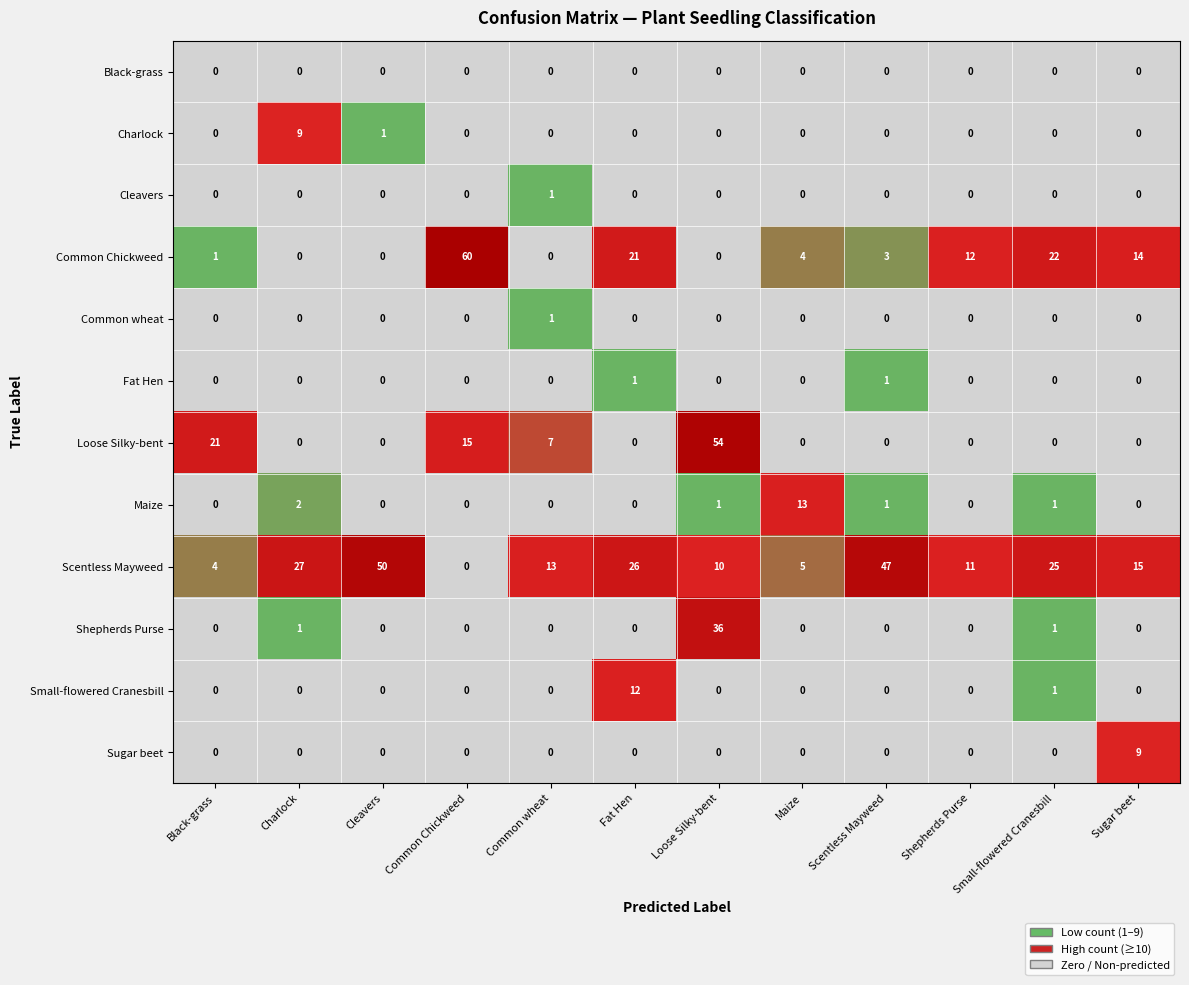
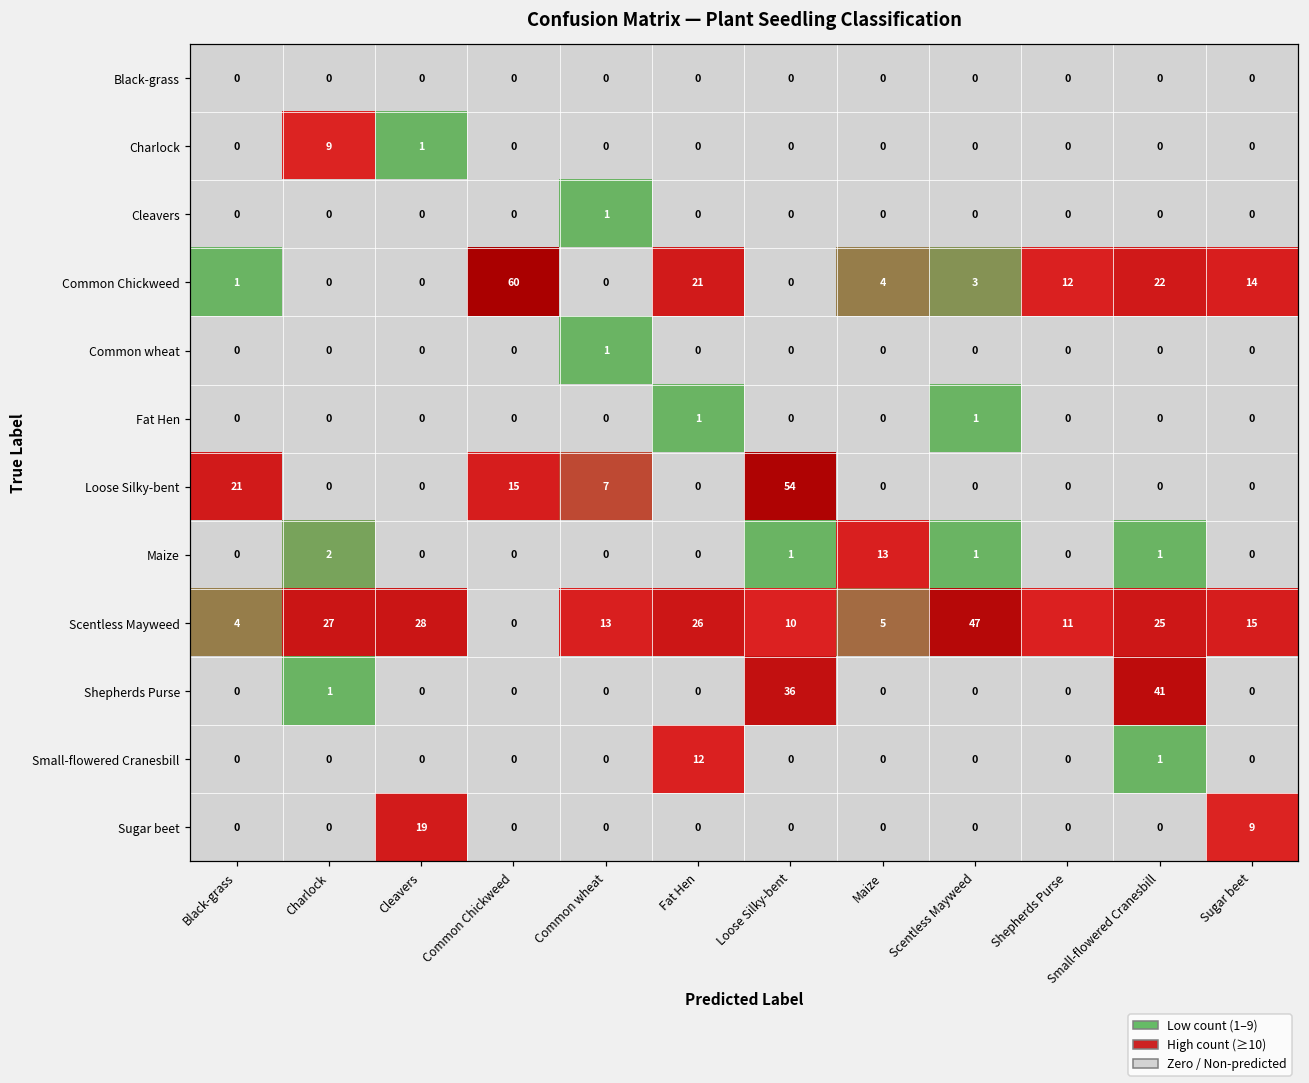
  {
    "Black-grass": {
      "Black-grass": 0,
      "Charlock": 0,
      "Cleavers": 0,
      "Common Chickweed": 0,
      "Common wheat": 0,
      "Fat Hen": 0,
      "Loose Silky-bent": 0,
      "Maize": 0,
      "Scentless Mayweed": 0,
      "Shepherds Purse": 0,
      "Small-flowered Cranesbill": 0,
      "Sugar beet": 0
    },
    "Charlock": {
      "Black-grass": 0,
      "Charlock": 9,
      "Cleavers": 1,
      "Common Chickweed": 0,
      "Common wheat": 0,
      "Fat Hen": 0,
      "Loose Silky-bent": 0,
      "Maize": 0,
      "Scentless Mayweed": 0,
      "Shepherds Purse": 0,
      "Small-flowered Cranesbill": 0,
      "Sugar beet": 0
    },
    "Cleavers": {
      "Black-grass": 0,
      "Charlock": 0,
      "Cleavers": 0,
      "Common Chickweed": 0,
      "Common wheat": 1,
      "Fat Hen": 0,
      "Loose Silky-bent": 0,
      "Maize": 0,
      "Scentless Mayweed": 0,
      "Shepherds Purse": 0,
      "Small-flowered Cranesbill": 0,
      "Sugar beet": 0
    },
    "Common Chickweed": {
      "Black-grass": 1,
      "Charlock": 0,
      "Cleavers": 0,
      "Common Chickweed": 60,
      "Common wheat": 0,
      "Fat Hen": 21,
      "Loose Silky-bent": 0,
      "Maize": 4,
      "Scentless Mayweed": 3,
      "Shepherds Purse": 12,
      "Small-flowered Cranesbill": 22,
      "Sugar beet": 14
    },
    "Common wheat": {
      "Black-grass": 0,
      "Charlock": 0,
      "Cleavers": 0,
      "Common Chickweed": 0,
      "Common wheat": 1,
      "Fat Hen": 0,
      "Loose Silky-bent": 0,
      "Maize": 0,
      "Scentless Mayweed": 0,
      "Shepherds Purse": 0,
      "Small-flowered Cranesbill": 0,
      "Sugar beet": 0
    },
    "Fat Hen": {
      "Black-grass": 0,
      "Charlock": 0,
      "Cleavers": 0,
      "Common Chickweed": 0,
      "Common wheat": 0,
      "Fat Hen": 1,
      "Loose Silky-bent": 0,
      "Maize": 0,
      "Scentless Mayweed": 1,
      "Shepherds Purse": 0,
      "Small-flowered Cranesbill": 0,
      "Sugar beet": 0
    },
    "Loose Silky-bent": {
      "Black-grass": 21,
      "Charlock": 0,
      "Cleavers": 0,
      "Common Chickweed": 15,
      "Common wheat": 7,
      "Fat Hen": 0,
      "Loose Silky-bent": 54,
      "Maize": 0,
      "Scentless Mayweed": 0,
      "Shepherds Purse": 0,
      "Small-flowered Cranesbill": 0,
      "Sugar beet": 0
    },
    "Maize": {
      "Black-grass": 0,
      "Charlock": 2,
      "Cleavers": 0,
      "Common Chickweed": 0,
      "Common wheat": 0,
      "Fat Hen": 0,
      "Loose Silky-bent": 1,
      "Maize": 13,
      "Scentless Mayweed": 1,
      "Shepherds Purse": 0,
      "Small-flowered Cranesbill": 1,
      "Sugar beet": 0
    },
    "Scentless Mayweed": {
      "Black-grass": 4,
      "Charlock": 27,
-     "Cleavers": 50,
+     "Cleavers": 28,
      "Common Chickweed": 0,
      "Common wheat": 13,
      "Fat Hen": 26,
      "Loose Silky-bent": 10,
      "Maize": 5,
      "Scentless Mayweed": 47,
      "Shepherds Purse": 11,
      "Small-flowered Cranesbill": 25,
      "Sugar beet": 15
    },
    "Shepherds Purse": {
      "Black-grass": 0,
      "Charlock": 1,
      "Cleavers": 0,
      "Common Chickweed": 0,
      "Common wheat": 0,
      "Fat Hen": 0,
      "Loose Silky-bent": 36,
      "Maize": 0,
      "Scentless Mayweed": 0,
      "Shepherds Purse": 0,
-     "Small-flowered Cranesbill": 1,
+     "Small-flowered Cranesbill": 41,
      "Sugar beet": 0
    },
    "Small-flowered Cranesbill": {
      "Black-grass": 0,
      "Charlock": 0,
      "Cleavers": 0,
      "Common Chickweed": 0,
      "Common wheat": 0,
      "Fat Hen": 12,
      "Loose Silky-bent": 0,
      "Maize": 0,
      "Scentless Mayweed": 0,
      "Shepherds Purse": 0,
      "Small-flowered Cranesbill": 1,
      "Sugar beet": 0
    },
    "Sugar beet": {
      "Black-grass": 0,
      "Charlock": 0,
-     "Cleavers": 0,
+     "Cleavers": 19,
      "Common Chickweed": 0,
      "Common wheat": 0,
      "Fat Hen": 0,
      "Loose Silky-bent": 0,
      "Maize": 0,
      "Scentless Mayweed": 0,
      "Shepherds Purse": 0,
      "Small-flowered Cranesbill": 0,
      "Sugar beet": 9
    }
  }
